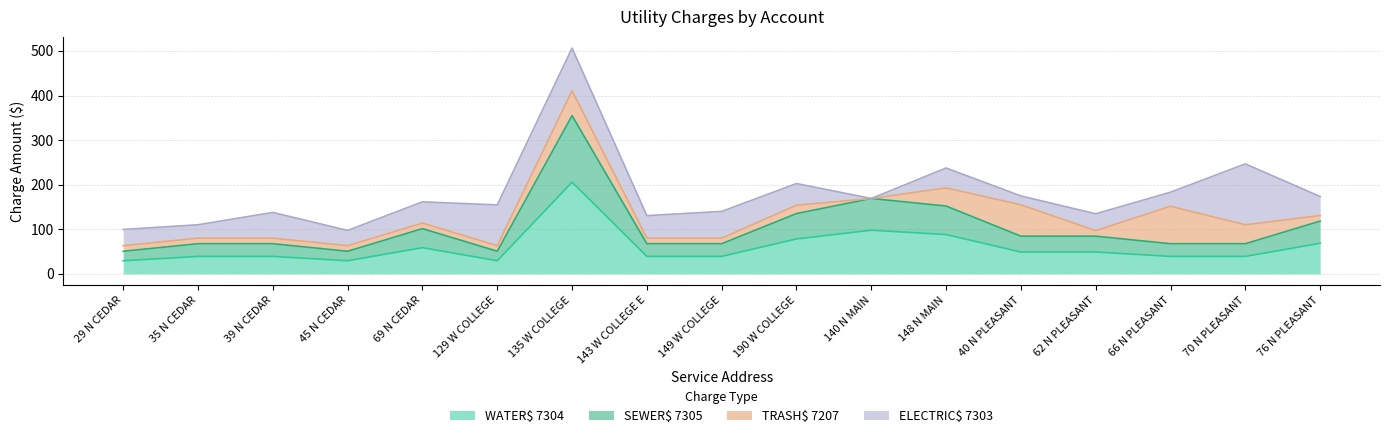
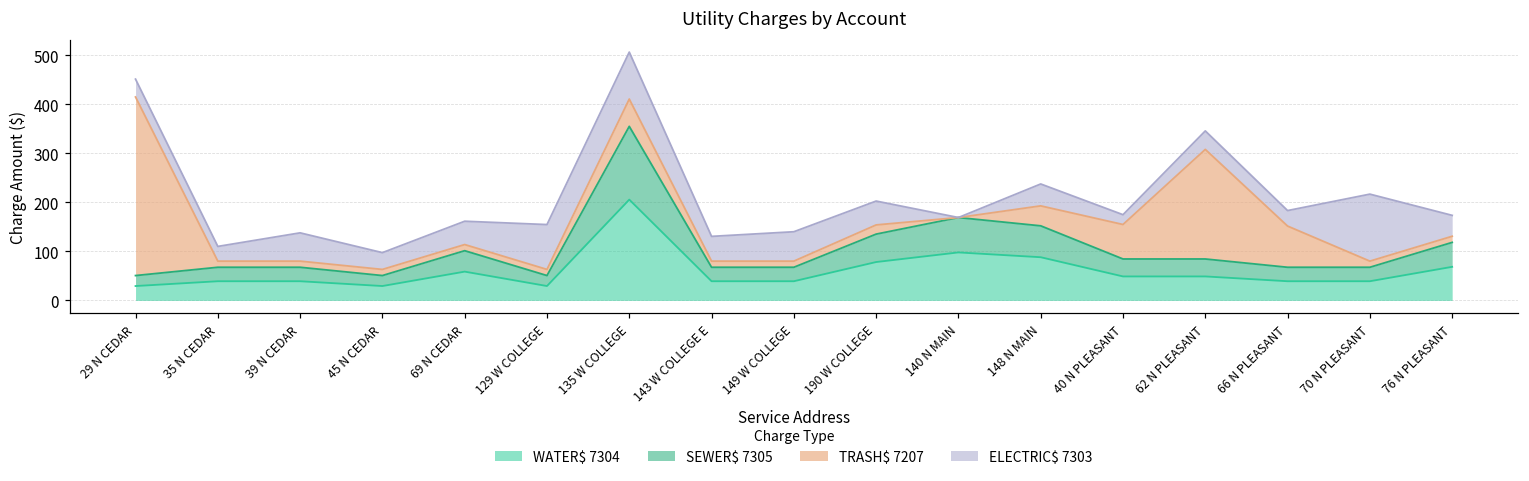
  {
    "TRASH$ 7207": {
-     "29 N CEDAR": 10,
+     "29 N CEDAR": 360,
      "35 N CEDAR": 10,
      "39 N CEDAR": 10,
      "45 N CEDAR": 10,
      "69 N CEDAR": 10,
      "129 W COLLEGE": 10,
      "135 W COLLEGE": 60,
      "143 W COLLEGE E": 10,
      "149 W COLLEGE": 10,
      "190 W COLLEGE": 20,
      "148 N MAIN": 40,
      "40 N PLEASANT": 70,
-     "62 N PLEASANT": 10,
+     "62 N PLEASANT": 220,
      "66 N PLEASANT": 80,
-     "70 N PLEASANT": 40,
+     "70 N PLEASANT": 10,
      "76 N PLEASANT": 10
    },
    "ELECTRIC$ 7303": {
      "29 N CEDAR": 40,
      "35 N CEDAR": 30,
      "39 N CEDAR": 60,
      "45 N CEDAR": 30,
      "69 N CEDAR": 50,
      "129 W COLLEGE": 90,
      "135 W COLLEGE": 100,
      "143 W COLLEGE E": 50,
      "149 W COLLEGE": 60,
      "190 W COLLEGE": 50,
      "148 N MAIN": 40,
      "40 N PLEASANT": 20,
      "62 N PLEASANT": 40,
      "66 N PLEASANT": 30,
      "70 N PLEASANT": 140,
      "76 N PLEASANT": 40
    }
  }
